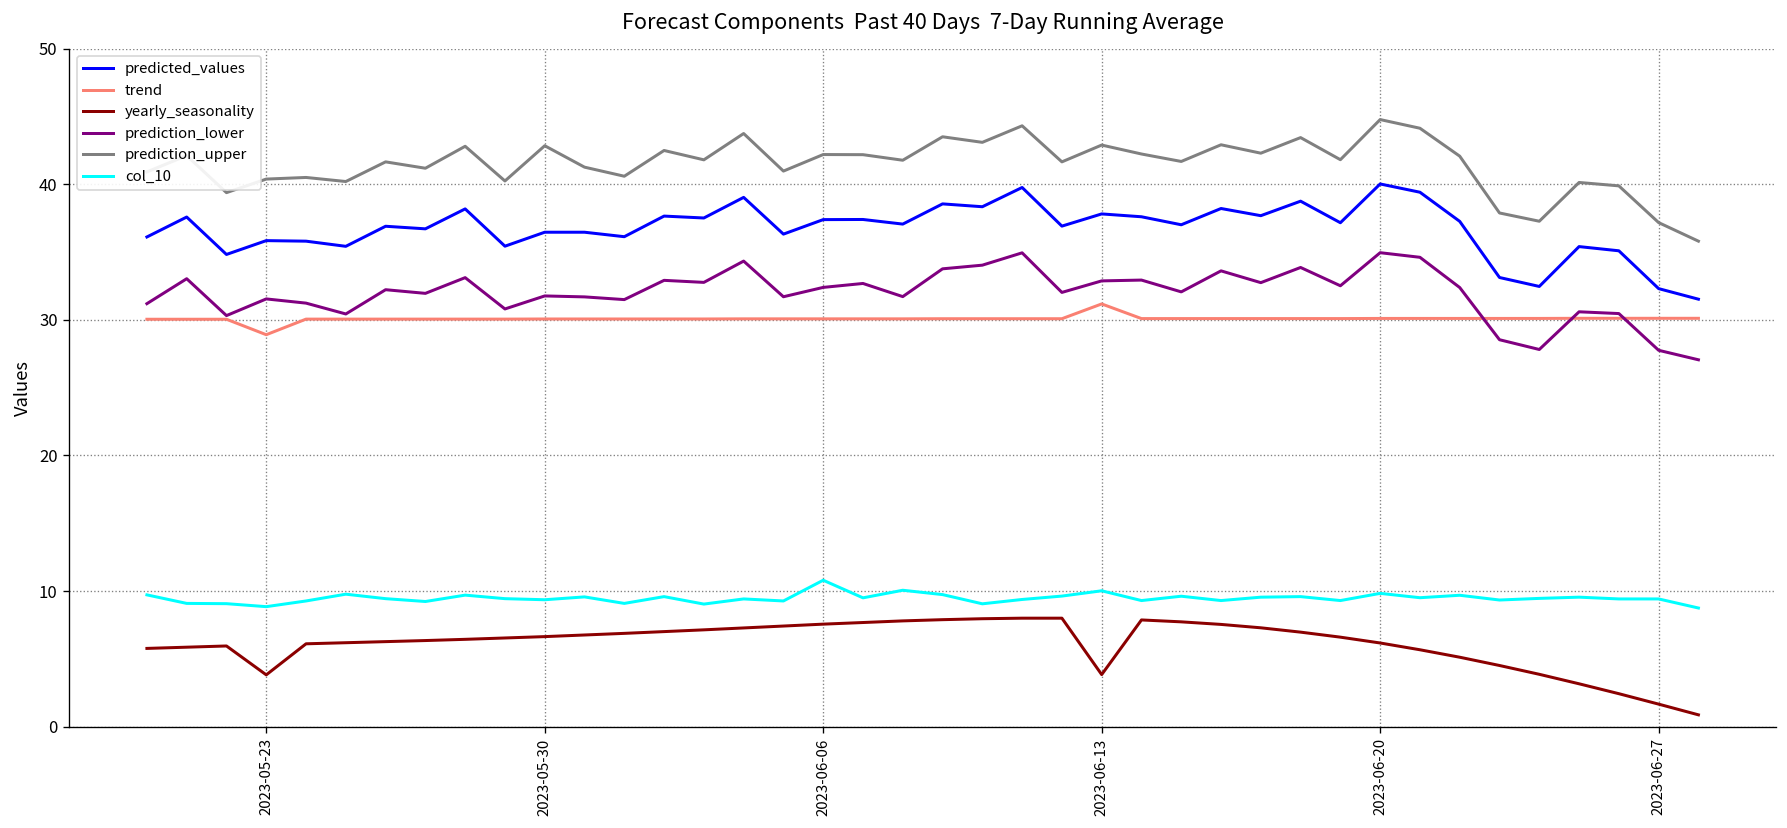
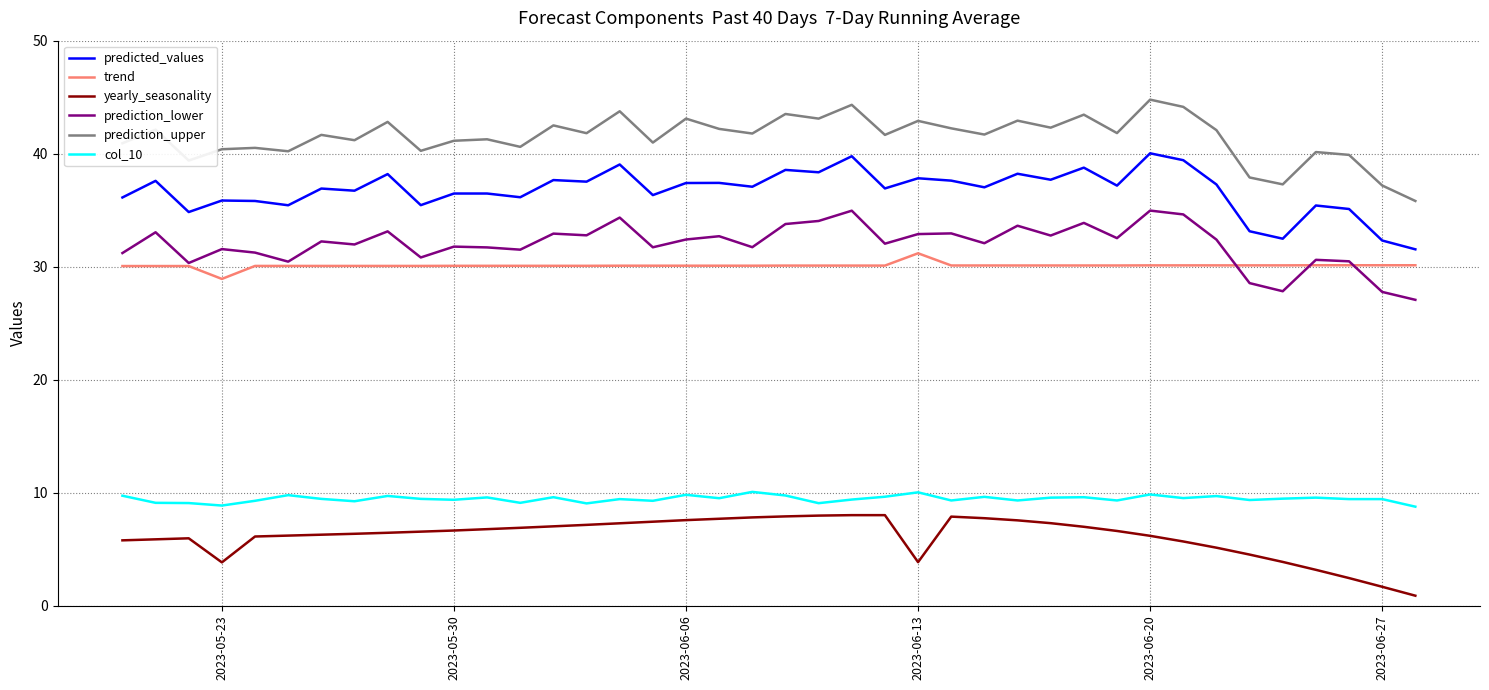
  {
    "predicted_values": {
      "2023-05-23": 35.9,
      "2023-05-30": 36.5,
      "2023-06-06": 37.4,
      "2023-06-13": 37.8,
      "2023-06-20": 40.0,
      "2023-06-27": 32.3
    },
    "trend": {
      "2023-05-23": 28.9,
      "2023-05-30": 30.1,
      "2023-06-06": 30.1,
      "2023-06-13": 31.2,
      "2023-06-20": 30.1,
      "2023-06-27": 30.1
    },
    "yearly_seasonality": {
      "2023-05-23": 3.8,
      "2023-05-30": 6.6,
      "2023-06-06": 7.6,
      "2023-06-13": 3.8,
      "2023-06-20": 6.2,
      "2023-06-27": 1.7
    },
    "prediction_lower": {
      "2023-05-23": 31.6,
      "2023-05-30": 31.8,
      "2023-06-06": 32.4,
      "2023-06-13": 32.9,
      "2023-06-20": 35.0,
      "2023-06-27": 27.8
    },
    "prediction_upper": {
      "2023-05-23": 40.4,
-     "2023-05-30": 42.9,
-     "2023-06-06": 42.2,
+     "2023-05-30": 41.1,
+     "2023-06-06": 43.1,
      "2023-06-13": 42.9,
      "2023-06-20": 44.8,
      "2023-06-27": 37.2
    },
    "col_10": {
      "2023-05-23": 8.9,
      "2023-05-30": 9.4,
-     "2023-06-06": 10.8,
+     "2023-06-06": 9.8,
      "2023-06-13": 10.0,
      "2023-06-20": 9.8,
      "2023-06-27": 9.4
    }
  }
